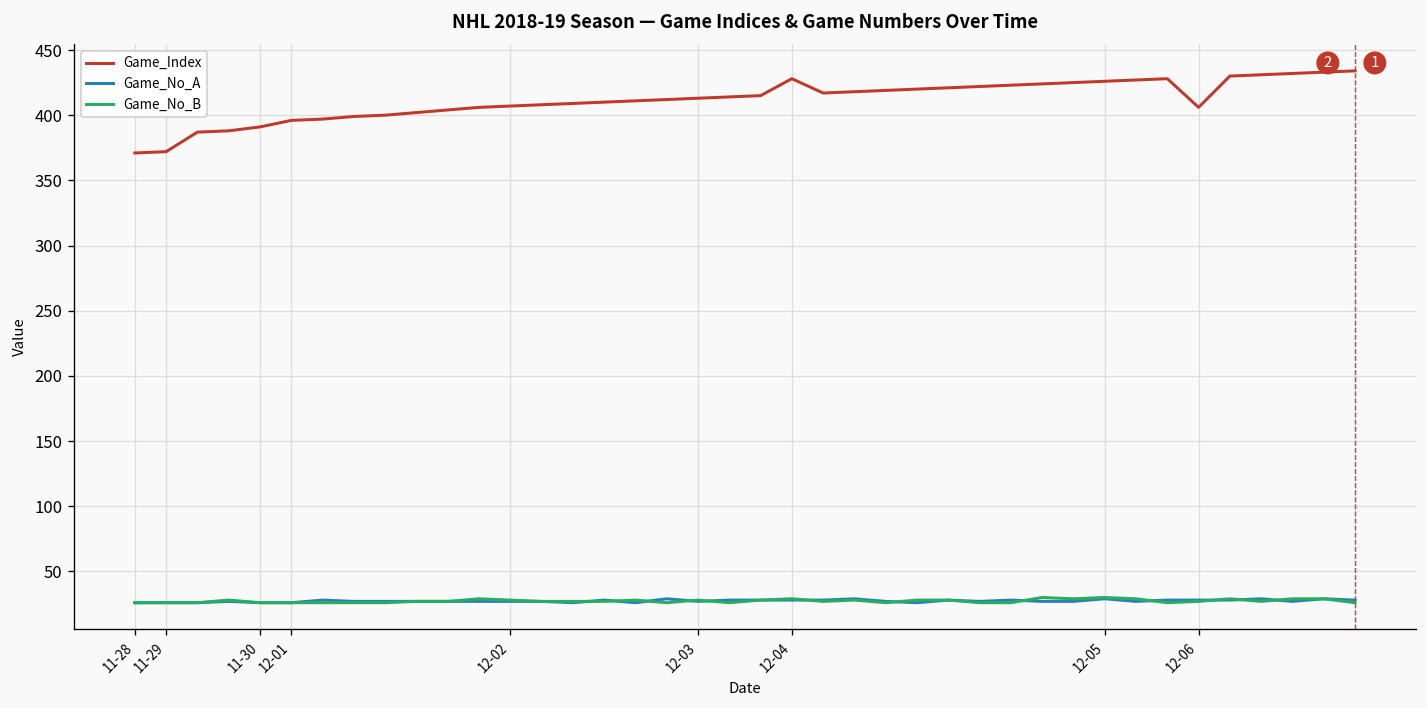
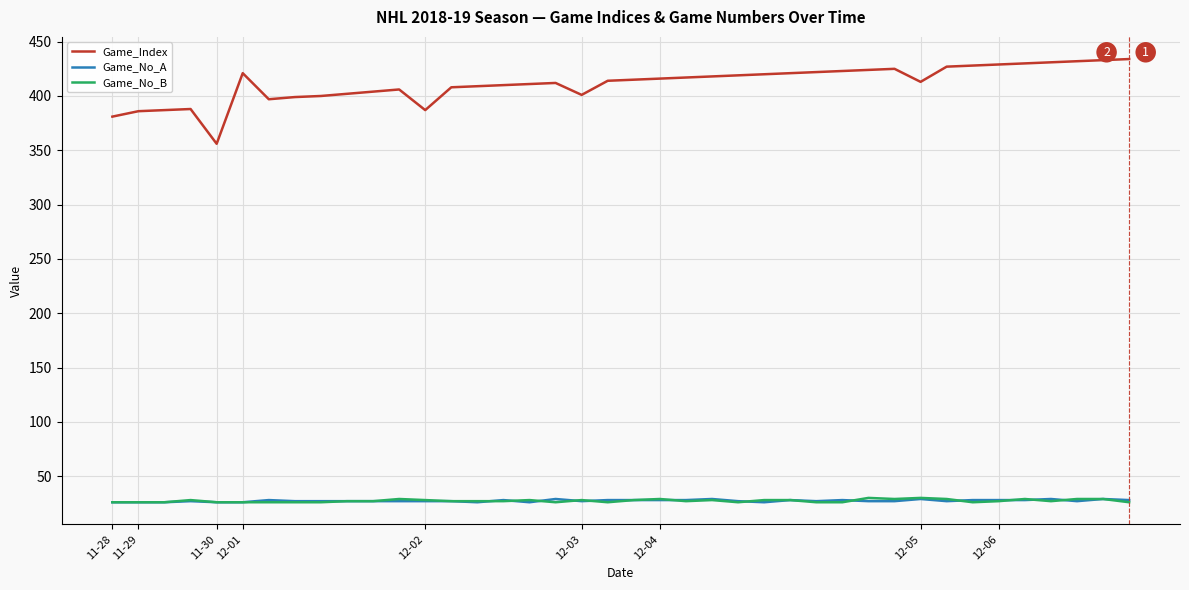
  {
    "Game_Index": {
-     "11-28": 371,
-     "11-29": 372,
-     "11-30": 391,
-     "12-01": 396,
-     "12-02": 407,
-     "12-03": 413,
-     "12-04": 428,
-     "12-05": 426,
-     "12-06": 406
+     "11-28": 381,
+     "11-29": 386,
+     "11-30": 356,
+     "12-01": 421,
+     "12-02": 387,
+     "12-03": 401,
+     "12-04": 416,
+     "12-05": 413,
+     "12-06": 429
    }
  }
